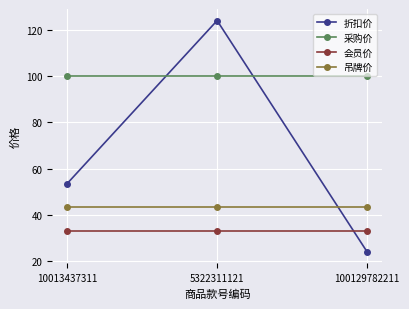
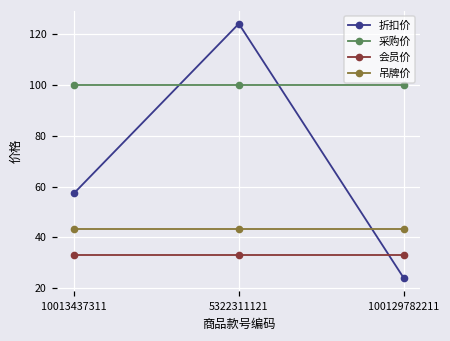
  {
    "折扣价": {
-     "10013437311": 54,
+     "10013437311": 57,
      "5322311121": 124,
      "100129782211": 24
    },
    "会员价": {
      "10013437311": 33,
      "5322311121": 33,
      "100129782211": 33
    }
  }
